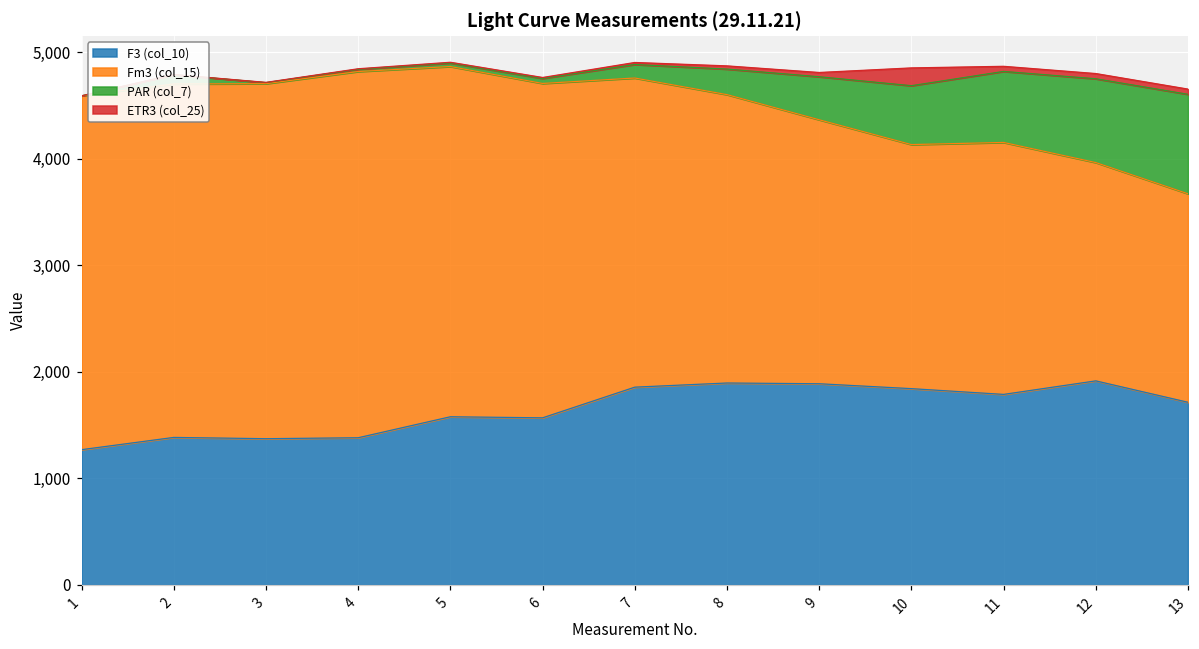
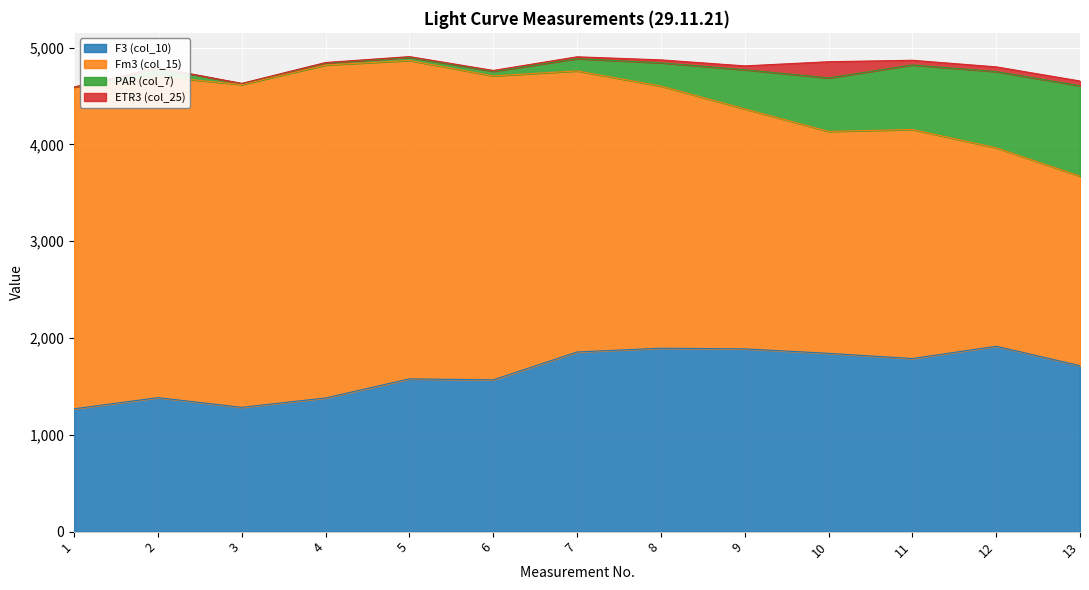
  {
    "F3 (col_10)": {
      "1": "1,300",
      "2": "1,400",
-     "3": "1,400",
+     "3": "1,300",
      "4": "1,400",
      "5": "1,600",
      "6": "1,600",
      "7": "1,900",
      "8": "1,900",
      "9": "1,900",
      "10": "1,800",
      "11": "1,800",
      "12": "1,900",
      "13": "1,700"
    },
    "Fm3 (col_15)": {
      "5": "3,300",
      "6": "3,100",
      "7": "2,900",
      "8": "2,700",
      "9": "2,500",
      "10": "2,300",
      "11": "2,400",
      "12": "2,100",
      "13": "2,000"
    },
    "PAR (col_7)": {
      "8": "200",
      "9": "400",
      "10": "600",
      "11": "700",
      "12": "800",
      "13": "900"
    },
    "ETR3 (col_25)": {
      "8": "0",
      "9": "0",
      "10": "200",
      "11": "0",
      "12": "0",
      "13": "0"
    }
  }
